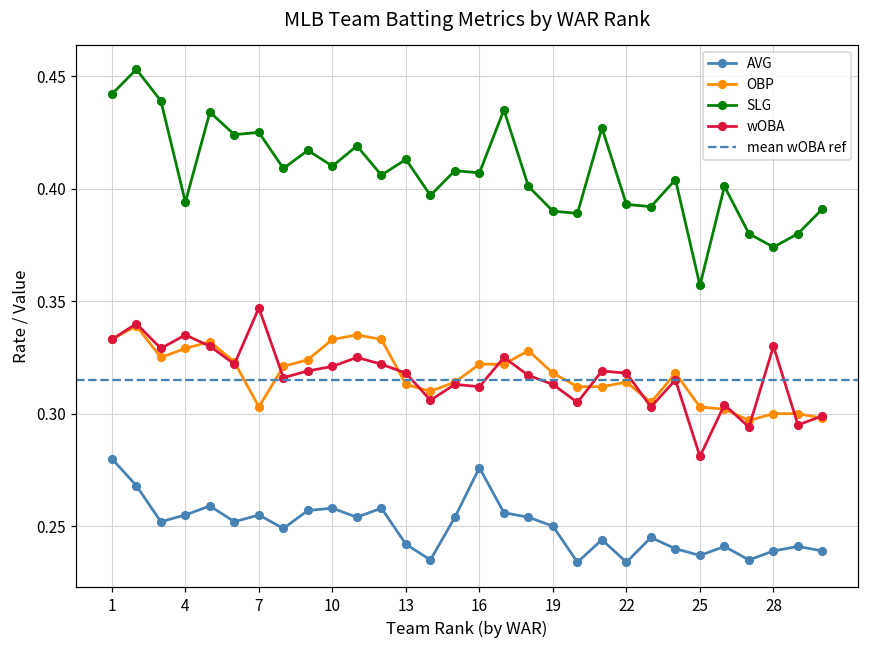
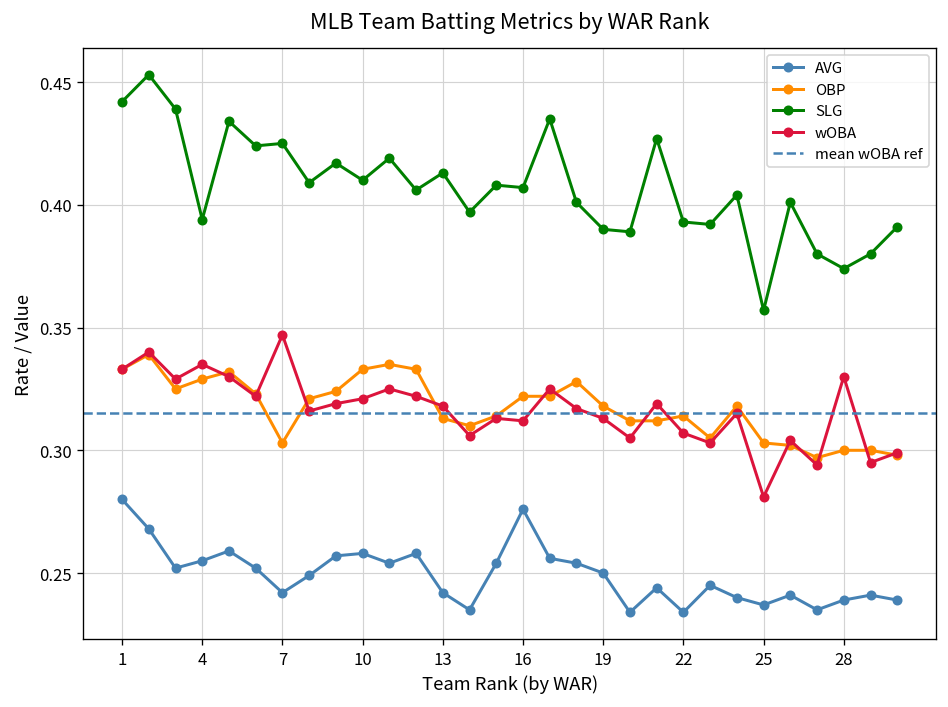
  {
    "AVG": {
      "1": 0.280,
      "4": 0.255,
-     "7": 0.255,
+     "7": 0.242,
      "10": 0.258,
      "13": 0.242,
      "16": 0.276,
      "19": 0.250,
      "22": 0.234,
      "25": 0.237,
      "28": 0.239
    },
    "OBP": {
      "4": 0.329,
      "7": 0.303,
      "10": 0.333,
      "13": 0.313,
      "16": 0.322,
      "19": 0.318,
      "22": 0.314,
      "25": 0.303,
      "28": 0.300
    },
    "SLG": {
      "1": 0.442,
      "4": 0.394,
      "7": 0.425,
      "10": 0.410,
      "13": 0.413,
      "16": 0.407,
      "19": 0.390,
      "22": 0.393,
      "25": 0.357,
      "28": 0.374
    },
    "wOBA": {
      "4": 0.335,
      "7": 0.347,
      "10": 0.321,
      "13": 0.318,
      "16": 0.312,
      "19": 0.313,
-     "22": 0.318,
+     "22": 0.307,
      "25": 0.281,
      "28": 0.330
    }
  }
